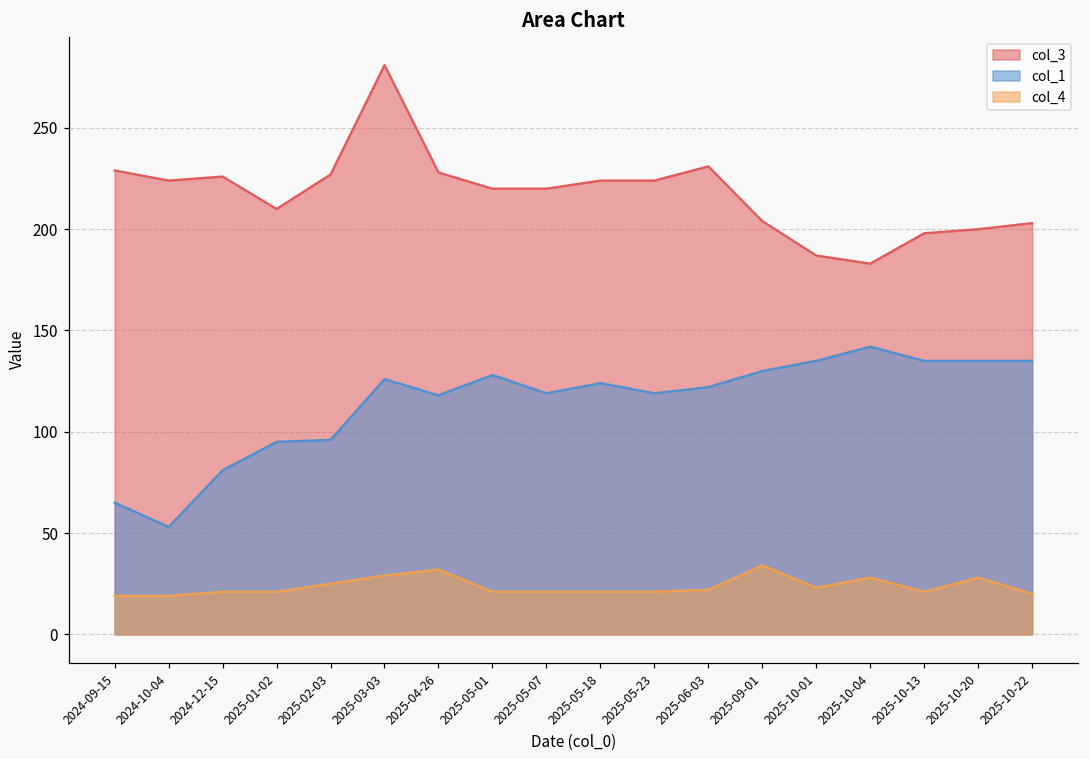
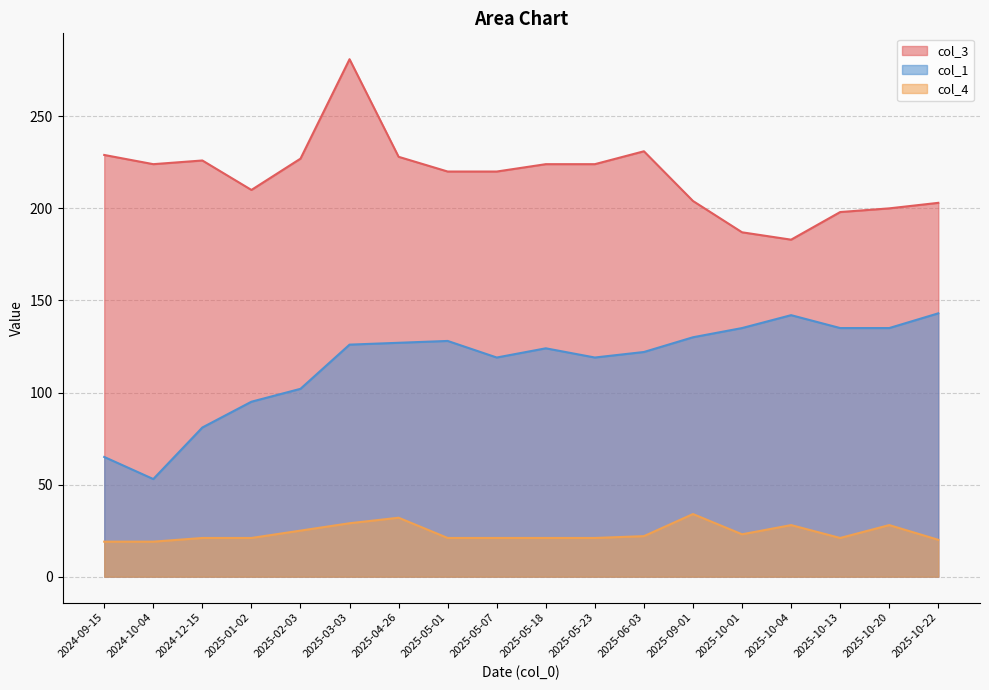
  {
    "col_1": {
      "2024-09-15": 65,
      "2024-10-04": 53,
      "2024-12-15": 81,
      "2025-01-02": 95,
-     "2025-02-03": 96,
+     "2025-02-03": 102,
      "2025-03-03": 126,
-     "2025-04-26": 118,
+     "2025-04-26": 127,
      "2025-05-01": 128,
      "2025-05-07": 119,
      "2025-05-18": 124,
      "2025-05-23": 119,
      "2025-06-03": 122,
      "2025-09-01": 130,
      "2025-10-01": 135,
      "2025-10-04": 142,
      "2025-10-13": 135,
      "2025-10-20": 135,
-     "2025-10-22": 135
+     "2025-10-22": 143
    }
  }
